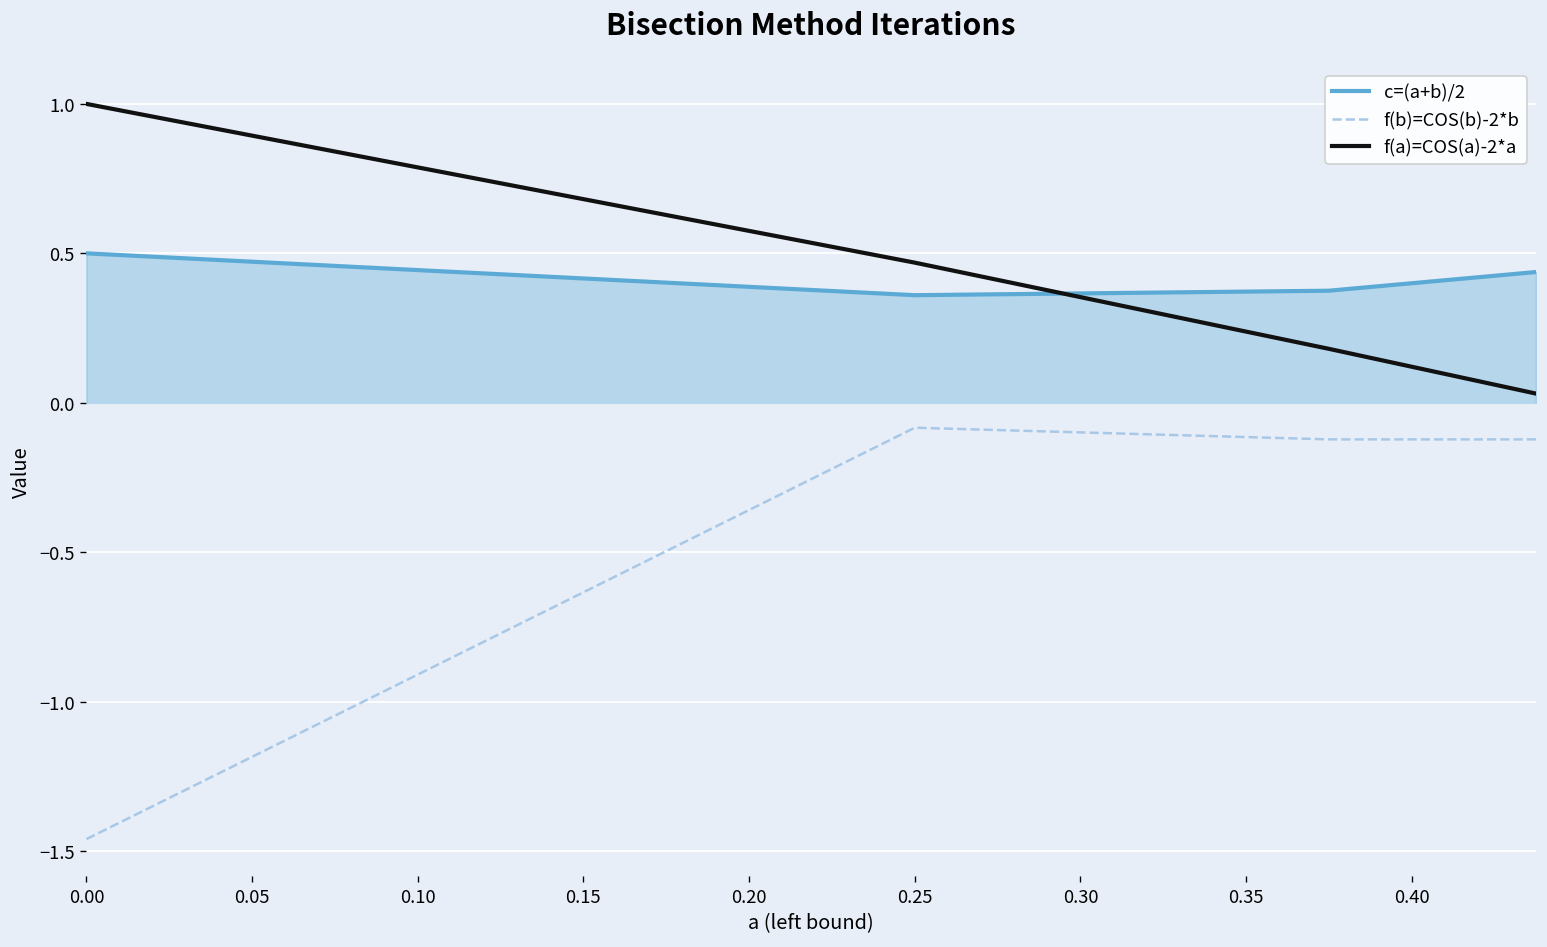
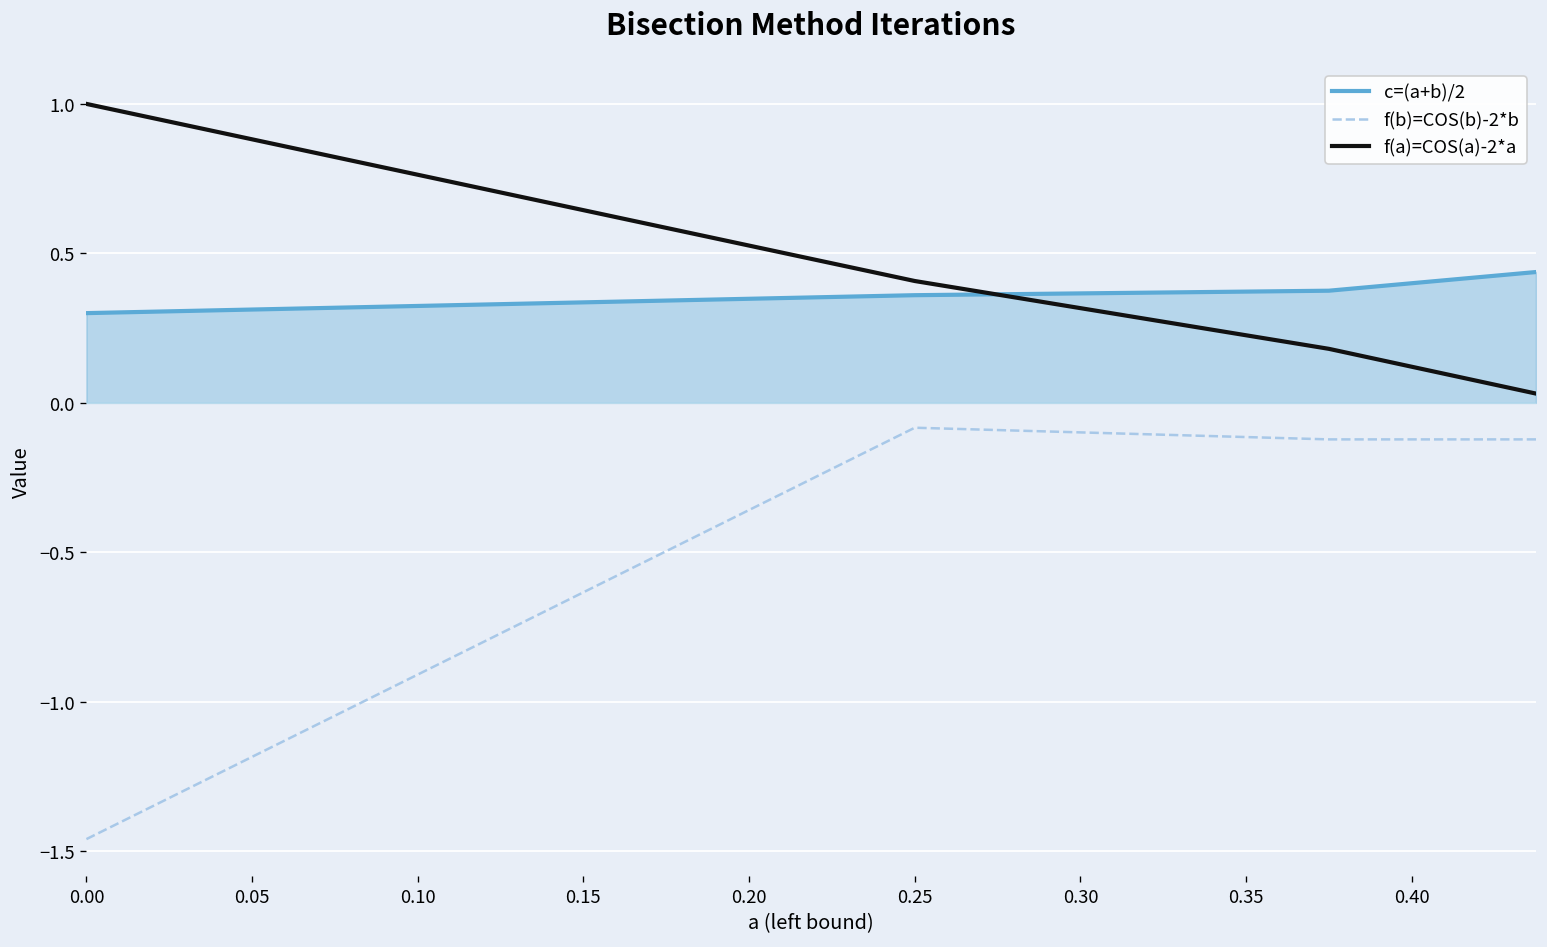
  {
    "c=(a+b)/2": {
-     "0.00": 0.5,
+     "0.00": 0.3,
      "0.25": 0.36
    },
    "f(b)=COS(b)-2*b": {
      "0.00": -1.46,
      "0.25": -0.08
    },
    "f(a)=COS(a)-2*a": {
      "0.00": 1.00,
-     "0.25": 0.47
+     "0.25": 0.41
    }
  }
